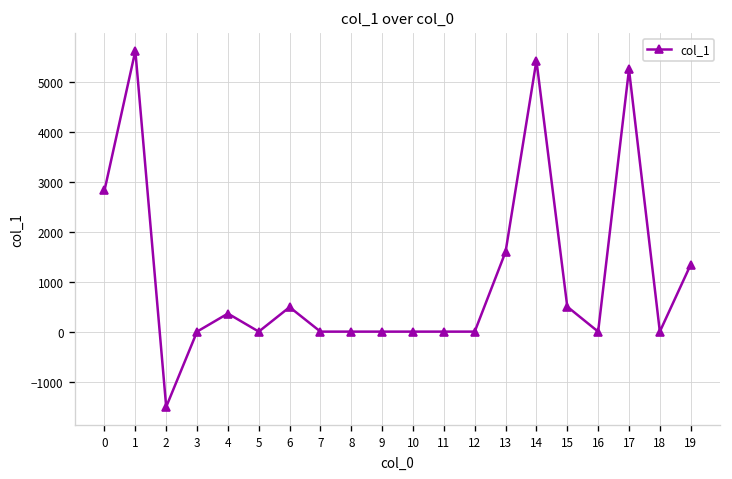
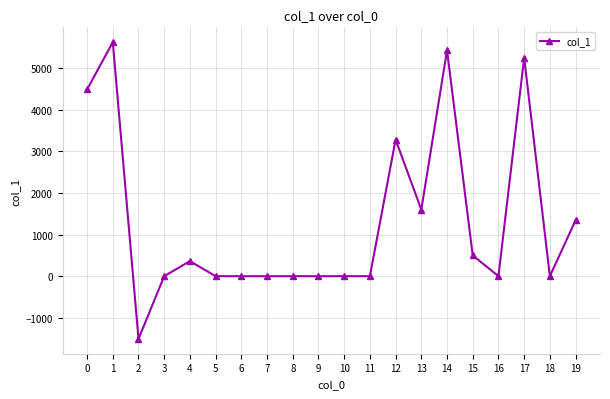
  {
-   "0": 2800,
+   "0": 4500,
    "1": 5600,
    "2": -1500,
    "3": 0,
    "4": 400,
    "5": 0,
-   "6": 500,
+   "6": 0,
    "7": 0,
    "8": 0,
    "9": 0,
    "10": 0,
    "11": 0,
-   "12": 0,
+   "12": 3300,
    "13": 1600,
    "14": 5400,
    "15": 500,
    "16": 0,
    "17": 5300,
    "18": 0,
    "19": 1300
  }
